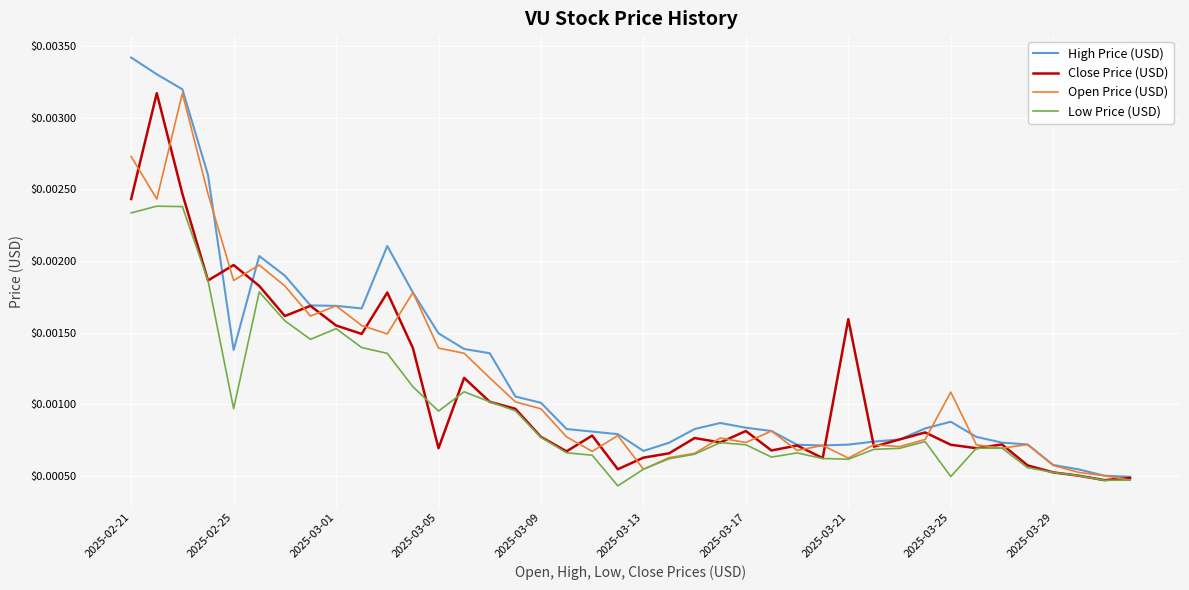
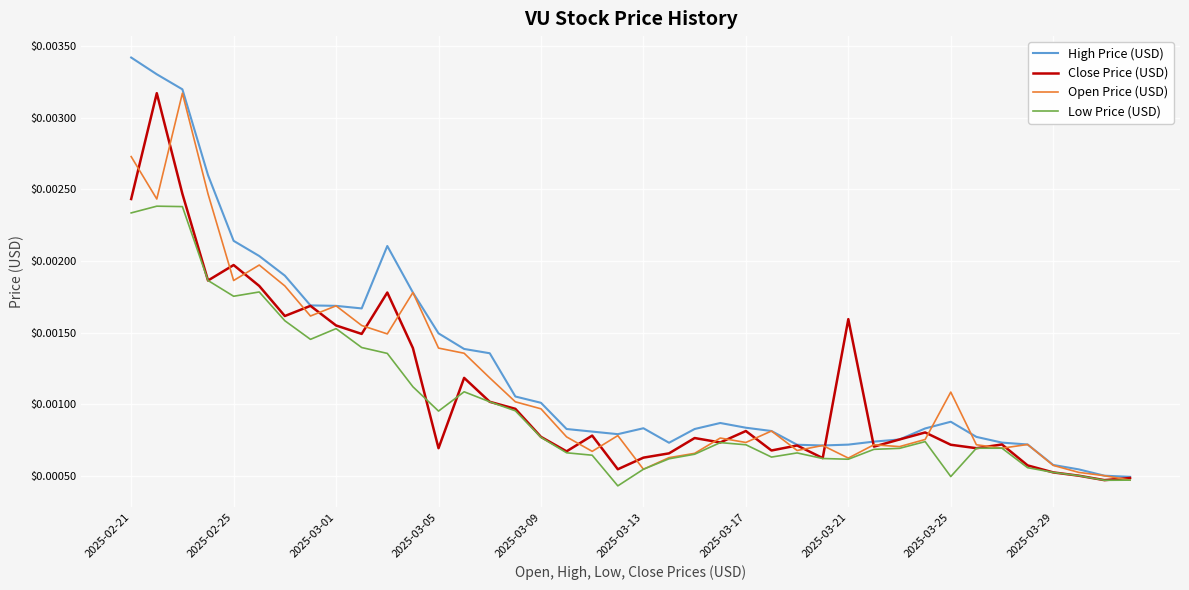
  {
    "High Price (USD)": {
      "2025-02-21": "$0.00342",
-     "2025-02-25": "$0.00138",
+     "2025-02-25": "$0.00214",
      "2025-03-05": "$0.00149",
      "2025-03-09": "$0.00101",
-     "2025-03-13": "$0.00067",
+     "2025-03-13": "$0.00083",
      "2025-03-17": "$0.00084",
      "2025-03-21": "$0.00072",
      "2025-03-25": "$0.00088"
    },
    "Close Price (USD)": {
      "2025-02-21": "$0.00243",
      "2025-02-25": "$0.00197",
      "2025-03-01": "$0.00155",
      "2025-03-05": "$0.00069",
      "2025-03-13": "$0.00063",
      "2025-03-17": "$0.00081",
      "2025-03-21": "$0.00159",
      "2025-03-25": "$0.00072"
    },
    "Open Price (USD)": {
      "2025-02-21": "$0.00273",
      "2025-02-25": "$0.00186",
      "2025-03-05": "$0.00139",
      "2025-03-09": "$0.00097",
      "2025-03-25": "$0.00108"
    },
    "Low Price (USD)": {
      "2025-02-21": "$0.00234",
-     "2025-02-25": "$0.00097",
+     "2025-02-25": "$0.00175",
      "2025-03-01": "$0.00153",
      "2025-03-05": "$0.00095",
      "2025-03-25": "$0.00050"
    }
  }
